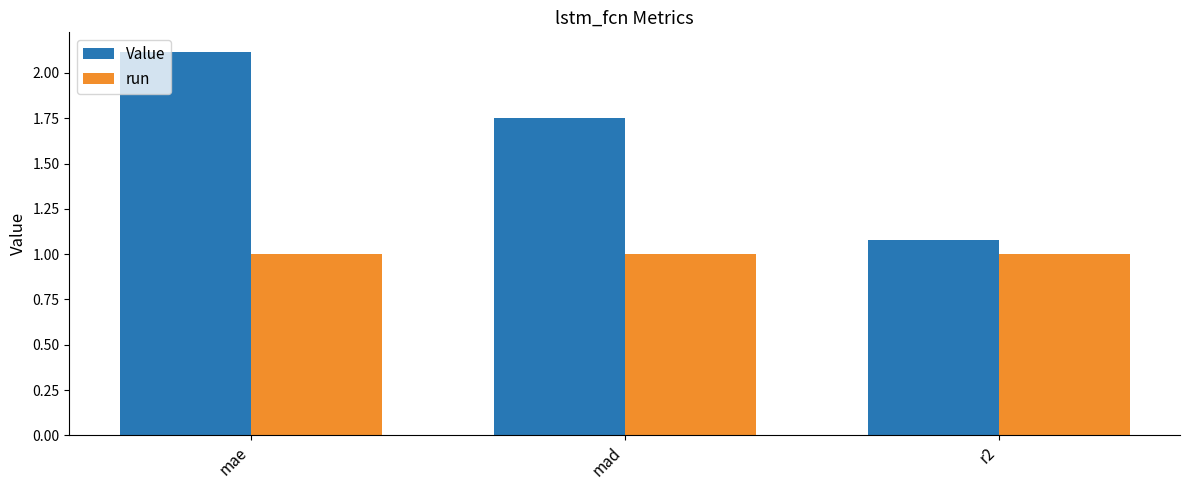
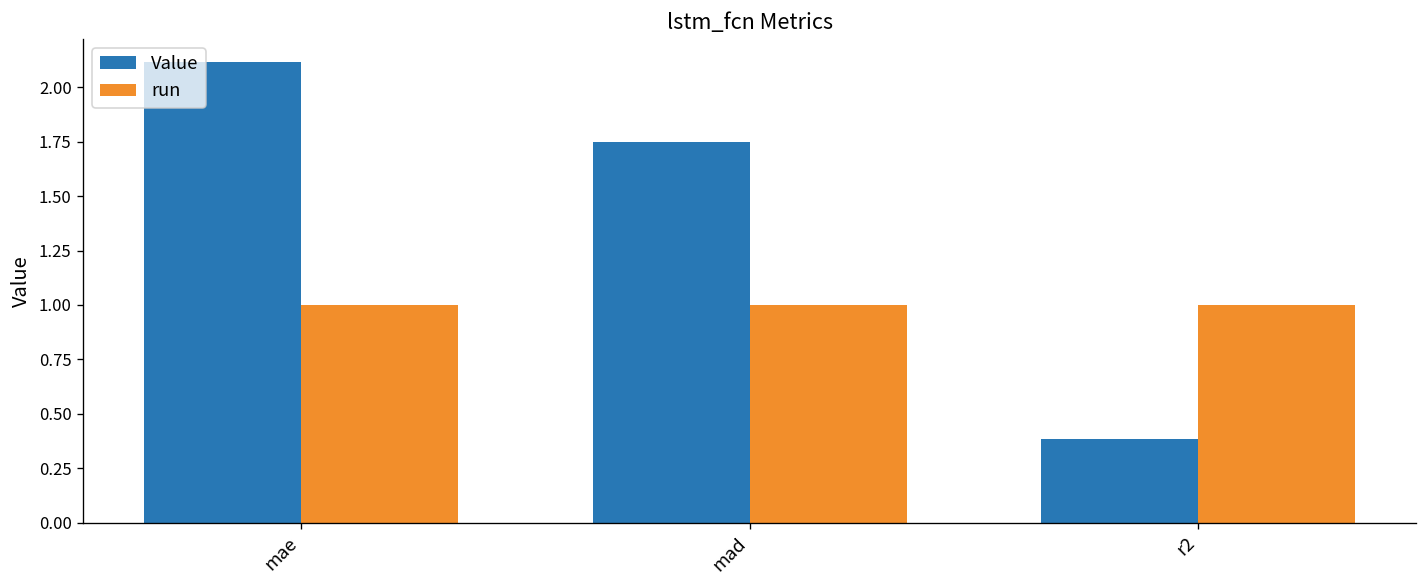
  {
    "Value": {
      "mae": 2.12,
      "mad": 1.75,
-     "r2": 1.08
+     "r2": 0.38
    },
    "run": {
      "mae": 1.00,
      "mad": 1.00,
      "r2": 1.00
    }
  }
